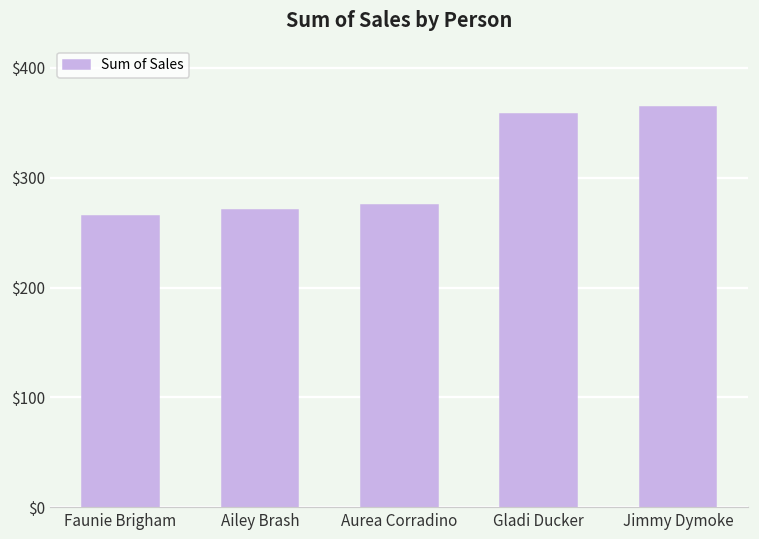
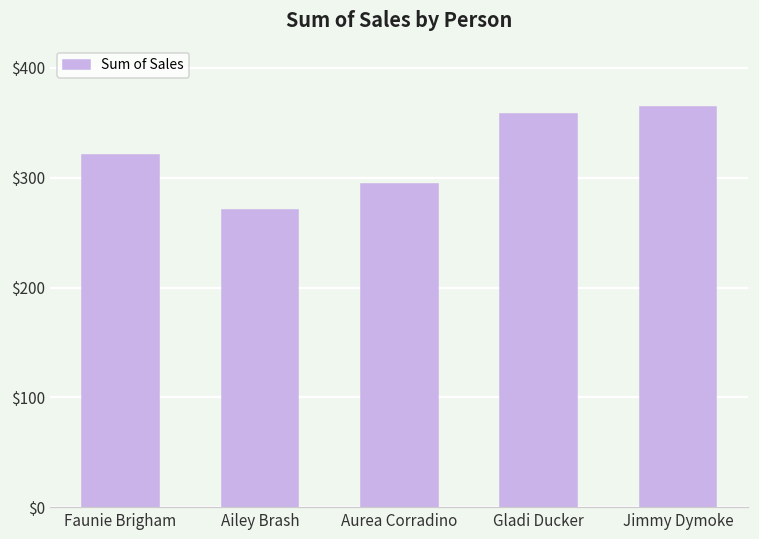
  {
-   "Faunie Brigham": "$260",
+   "Faunie Brigham": "$320",
    "Ailey Brash": "$270",
-   "Aurea Corradino": "$280",
+   "Aurea Corradino": "$290",
    "Gladi Ducker": "$360",
    "Jimmy Dymoke": "$360"
  }
